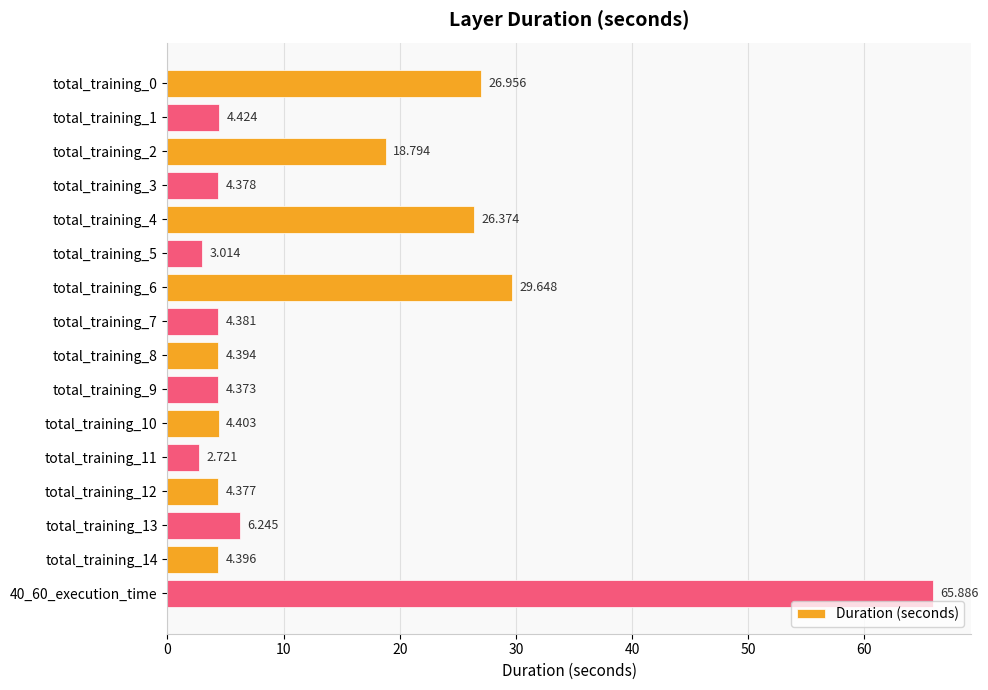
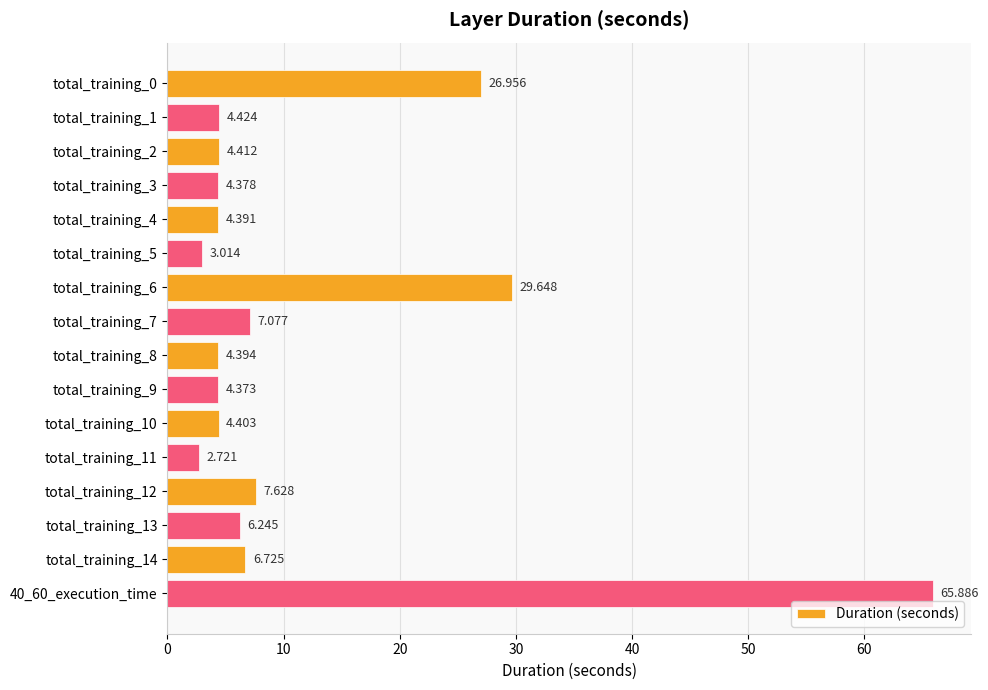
  {
    "total_training_0": 26.956,
    "total_training_1": 4.424,
-   "total_training_2": 18.794,
+   "total_training_2": 4.412,
    "total_training_3": 4.378,
-   "total_training_4": 26.374,
+   "total_training_4": 4.391,
    "total_training_5": 3.014,
    "total_training_6": 29.648,
-   "total_training_7": 4.381,
+   "total_training_7": 7.077,
    "total_training_8": 4.394,
    "total_training_9": 4.373,
    "total_training_10": 4.403,
    "total_training_11": 2.721,
-   "total_training_12": 4.377,
+   "total_training_12": 7.628,
    "total_training_13": 6.245,
-   "total_training_14": 4.396,
+   "total_training_14": 6.725,
    "40_60_execution_time": 65.886
  }
